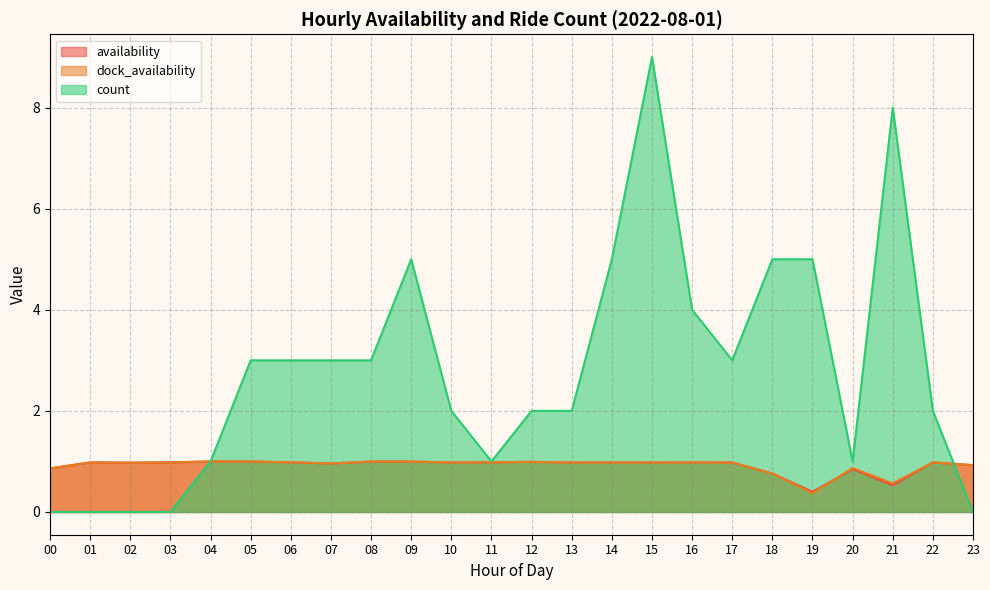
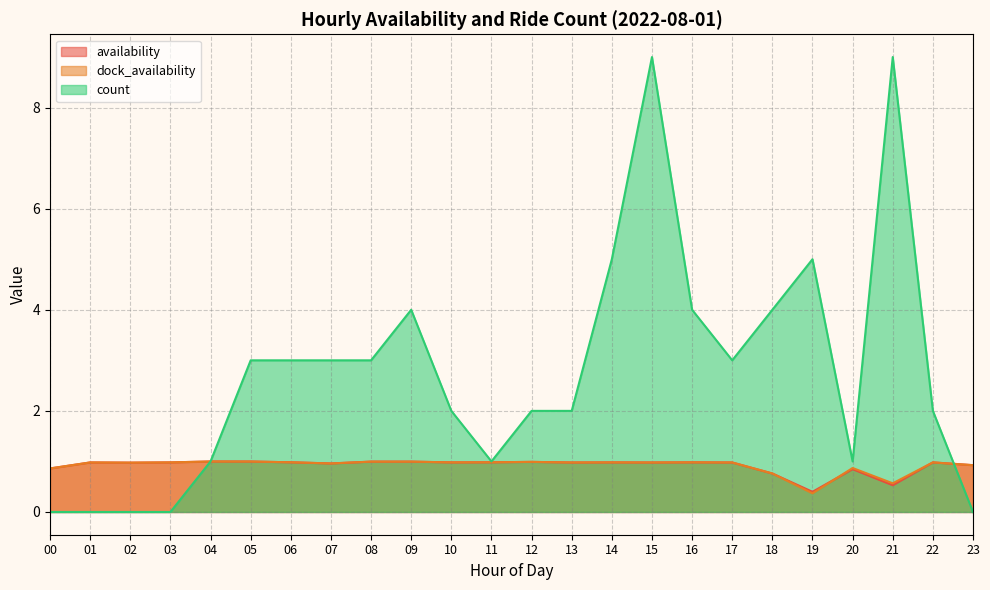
  {
    "count": {
      "00": 0,
      "01": 0,
      "02": 0,
      "03": 0,
      "05": 3,
      "06": 3,
      "07": 3,
      "08": 3,
-     "09": 5,
+     "09": 4,
      "10": 2,
      "12": 2,
      "13": 2,
      "14": 5,
      "15": 9,
      "16": 4,
      "17": 3,
-     "18": 5,
+     "18": 4,
      "19": 5,
      "20": 1,
-     "21": 8,
+     "21": 9,
      "22": 2,
      "23": 0
    }
  }
